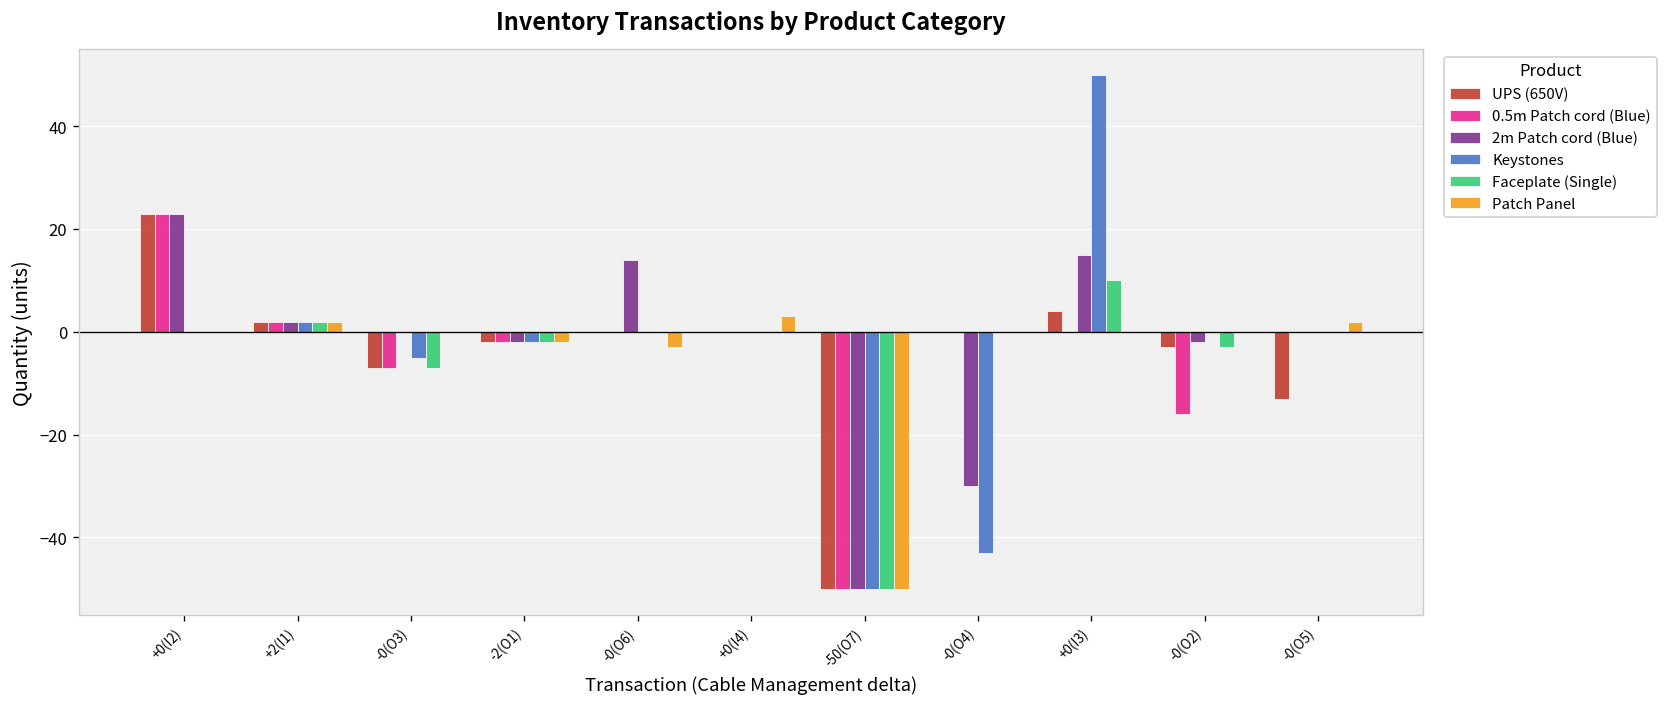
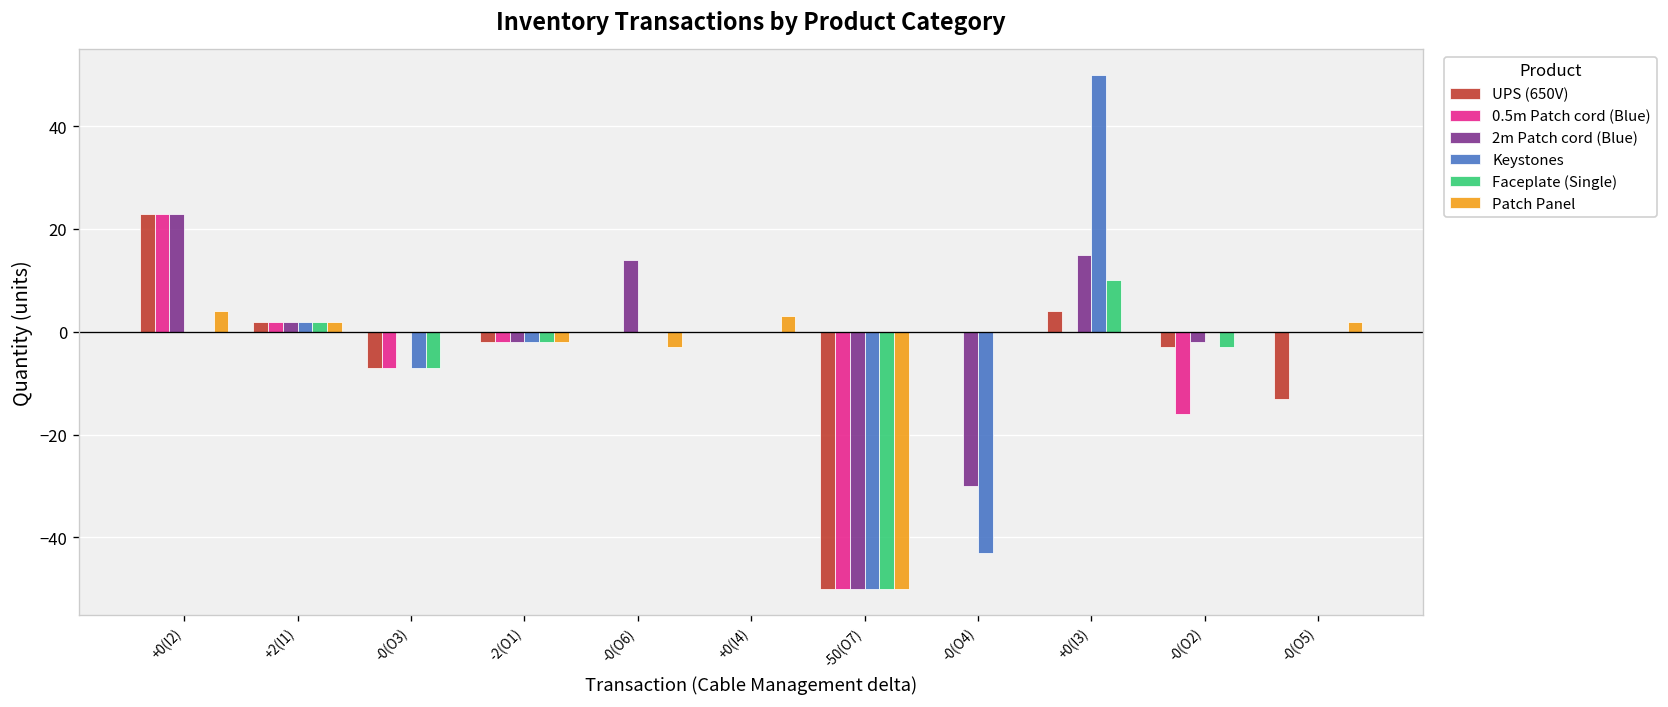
  {
    "UPS (650V)": {
      "+0(I2)": 23,
      "+2(I1)": 2,
      "-0(O3)": -7,
      "-2(O1)": -2,
      "-0(O6)": 0,
      "+0(I4)": 0,
      "-50(O7)": -50,
      "-0(O4)": 0,
      "+0(I3)": 4,
      "-0(O2)": -3,
      "-0(O5)": -13
    },
    "0.5m Patch cord (Blue)": {
      "+0(I2)": 23,
      "+2(I1)": 2,
      "-0(O3)": -7,
      "-2(O1)": -2,
      "-0(O6)": 0,
      "+0(I4)": 0,
      "-50(O7)": -50,
      "-0(O4)": 0,
      "+0(I3)": 0,
      "-0(O2)": -16,
      "-0(O5)": 0
    },
    "2m Patch cord (Blue)": {
      "+0(I2)": 23,
      "+2(I1)": 2,
      "-0(O3)": 0,
      "-2(O1)": -2,
      "-0(O6)": 14,
      "+0(I4)": 0,
      "-50(O7)": -50,
      "-0(O4)": -30,
      "+0(I3)": 15,
      "-0(O2)": -2,
      "-0(O5)": 0
    },
    "Keystones": {
      "+0(I2)": 0,
      "+2(I1)": 2,
-     "-0(O3)": -5,
+     "-0(O3)": -7,
      "-2(O1)": -2,
      "-0(O6)": 0,
      "+0(I4)": 0,
      "-50(O7)": -50,
      "-0(O4)": -43,
      "+0(I3)": 50,
      "-0(O2)": 0,
      "-0(O5)": 0
    },
    "Faceplate (Single)": {
      "+0(I2)": 0,
      "+2(I1)": 2,
      "-0(O3)": -7,
      "-2(O1)": -2,
      "-0(O6)": 0,
      "+0(I4)": 0,
      "-50(O7)": -50,
      "-0(O4)": 0,
      "+0(I3)": 10,
      "-0(O2)": -3,
      "-0(O5)": 0
    },
    "Patch Panel": {
-     "+0(I2)": 0,
+     "+0(I2)": 4,
      "+2(I1)": 2,
      "-0(O3)": 0,
      "-2(O1)": -2,
      "-0(O6)": -3,
      "+0(I4)": 3,
      "-50(O7)": -50,
      "-0(O4)": 0,
      "+0(I3)": 0,
      "-0(O2)": 0,
      "-0(O5)": 2
    }
  }
